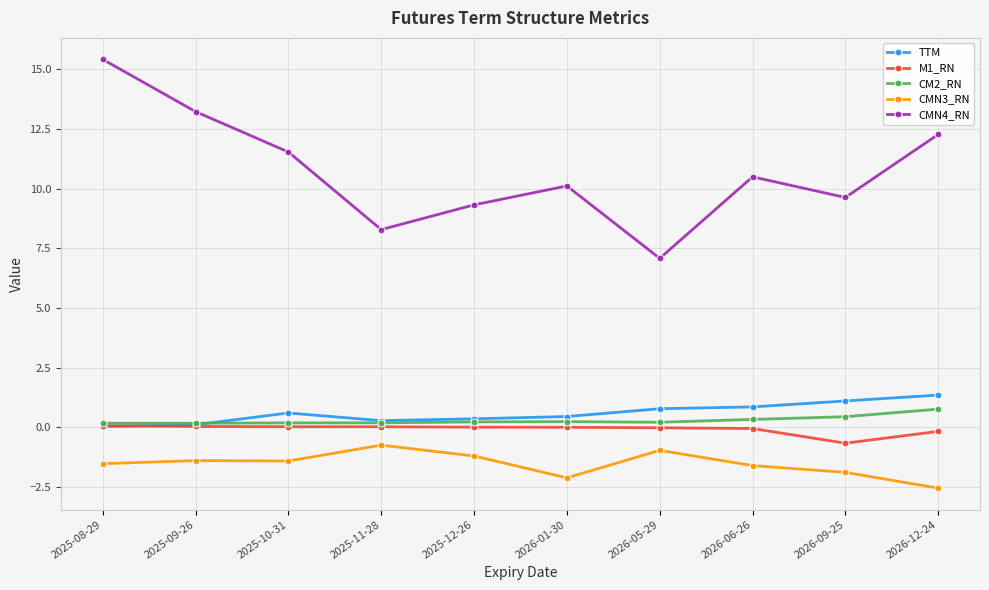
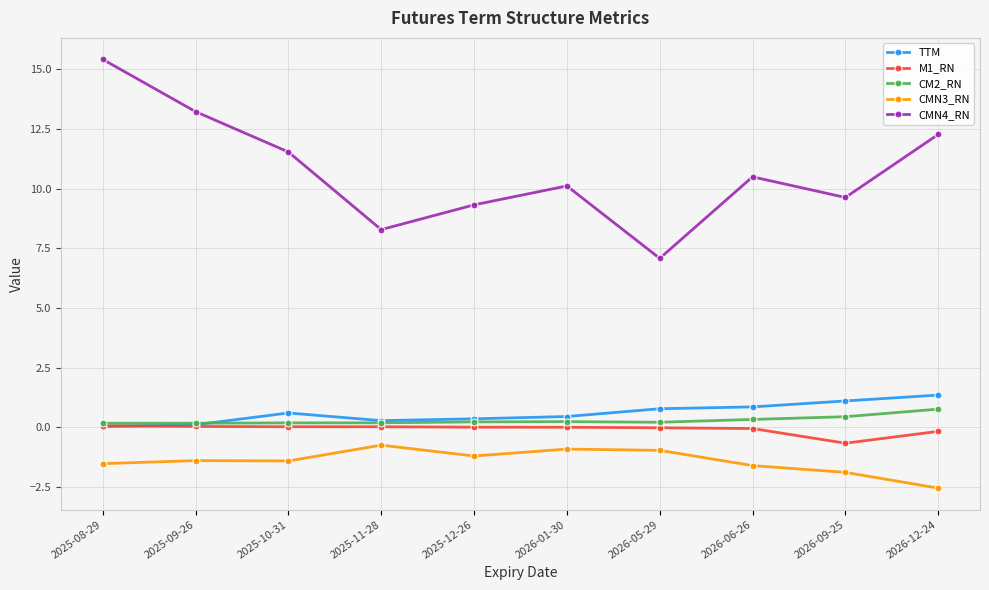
  {
    "TTM": {
      "2025-10-31": 0.6,
      "2025-12-26": 0.4,
      "2026-01-30": 0.4,
      "2026-05-29": 0.8,
      "2026-06-26": 0.8,
      "2026-09-25": 1.1,
      "2026-12-24": 1.3
    },
    "M1_RN": {
      "2025-10-31": 0.0,
      "2025-11-28": 0.0,
      "2025-12-26": 0.0,
      "2026-01-30": 0.0,
      "2026-05-29": 0.0,
      "2026-06-26": -0.1,
      "2026-09-25": -0.7,
      "2026-12-24": -0.2
    },
    "CM2_RN": {
      "2025-10-31": 0.2,
      "2025-12-26": 0.2,
      "2026-01-30": 0.2,
      "2026-05-29": 0.2,
      "2026-06-26": 0.3,
      "2026-09-25": 0.4,
      "2026-12-24": 0.8
    },
    "CMN3_RN": {
      "2025-08-29": -1.5,
      "2025-09-26": -1.4,
      "2025-10-31": -1.4,
      "2025-11-28": -0.8,
      "2025-12-26": -1.2,
-     "2026-01-30": -2.1,
+     "2026-01-30": -0.9,
      "2026-05-29": -1.0,
      "2026-06-26": -1.6,
      "2026-09-25": -1.9,
      "2026-12-24": -2.6
    },
    "CMN4_RN": {
      "2025-08-29": 15.4,
      "2025-09-26": 13.2,
      "2025-10-31": 11.5,
      "2025-11-28": 8.3,
      "2025-12-26": 9.3,
      "2026-01-30": 10.1,
      "2026-05-29": 7.1,
      "2026-06-26": 10.5,
      "2026-09-25": 9.6,
      "2026-12-24": 12.3
    }
  }
